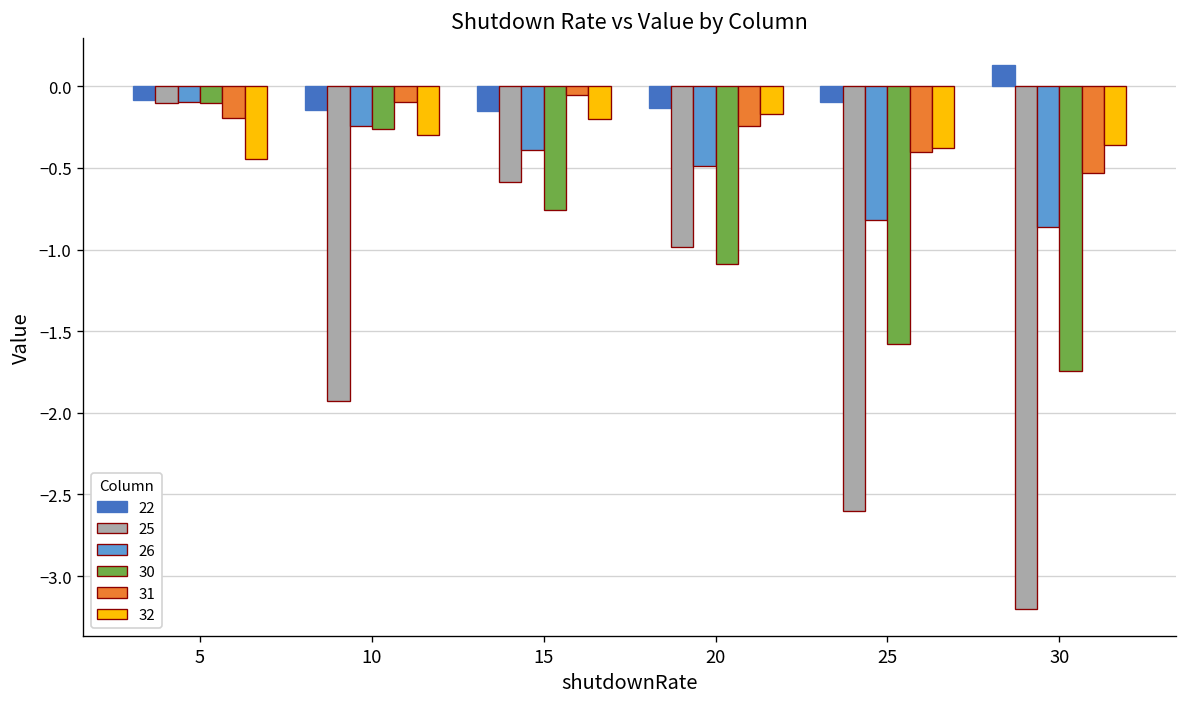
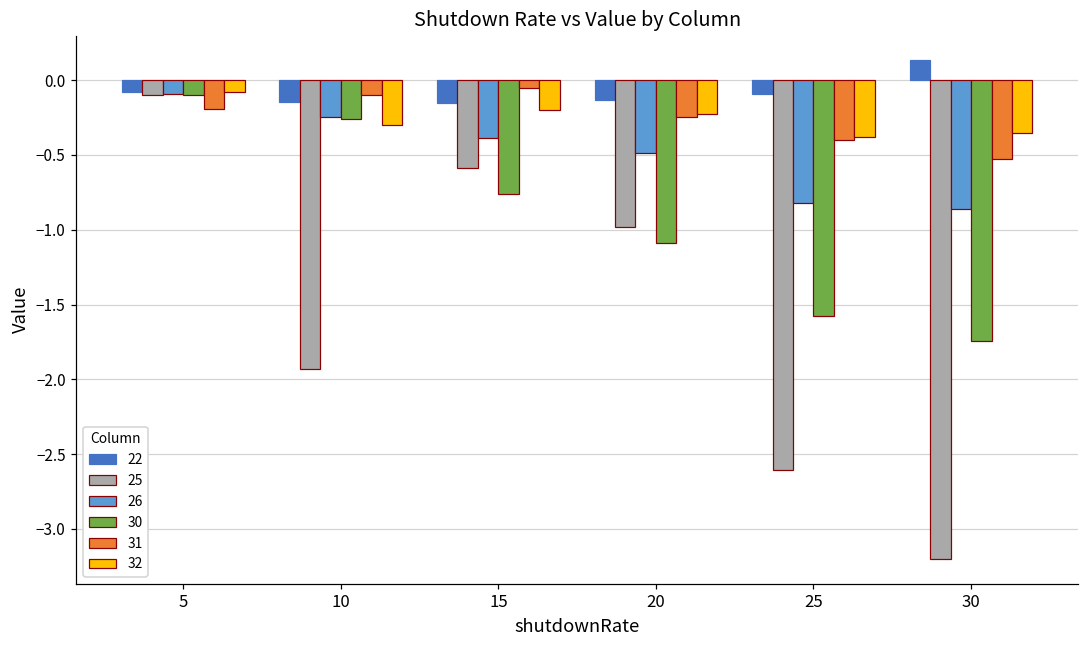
  {
    "25": {
      "5": -0.10,
      "10": -1.93,
      "15": -0.59,
      "20": -0.98,
      "25": -2.60,
      "30": -3.20
    },
    "30": {
      "5": -0.10,
      "10": -0.26,
      "15": -0.76,
      "20": -1.09,
      "25": -1.58,
      "30": -1.75
    },
    "31": {
      "5": -0.19,
      "10": -0.10,
      "15": -0.05,
      "20": -0.24,
      "25": -0.40,
      "30": -0.53
    },
    "32": {
-     "5": -0.45,
+     "5": -0.08,
      "10": -0.30,
      "15": -0.20,
-     "20": -0.17,
+     "20": -0.23,
      "25": -0.38,
      "30": -0.36
    }
  }
